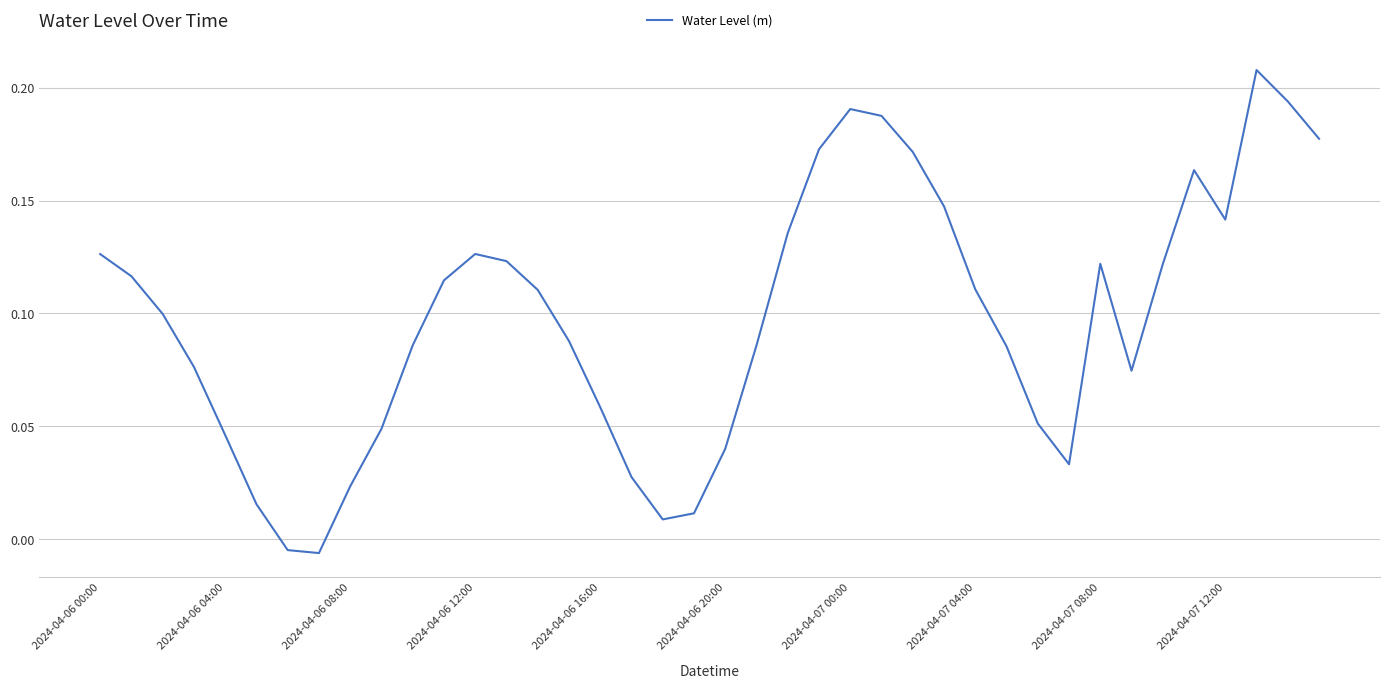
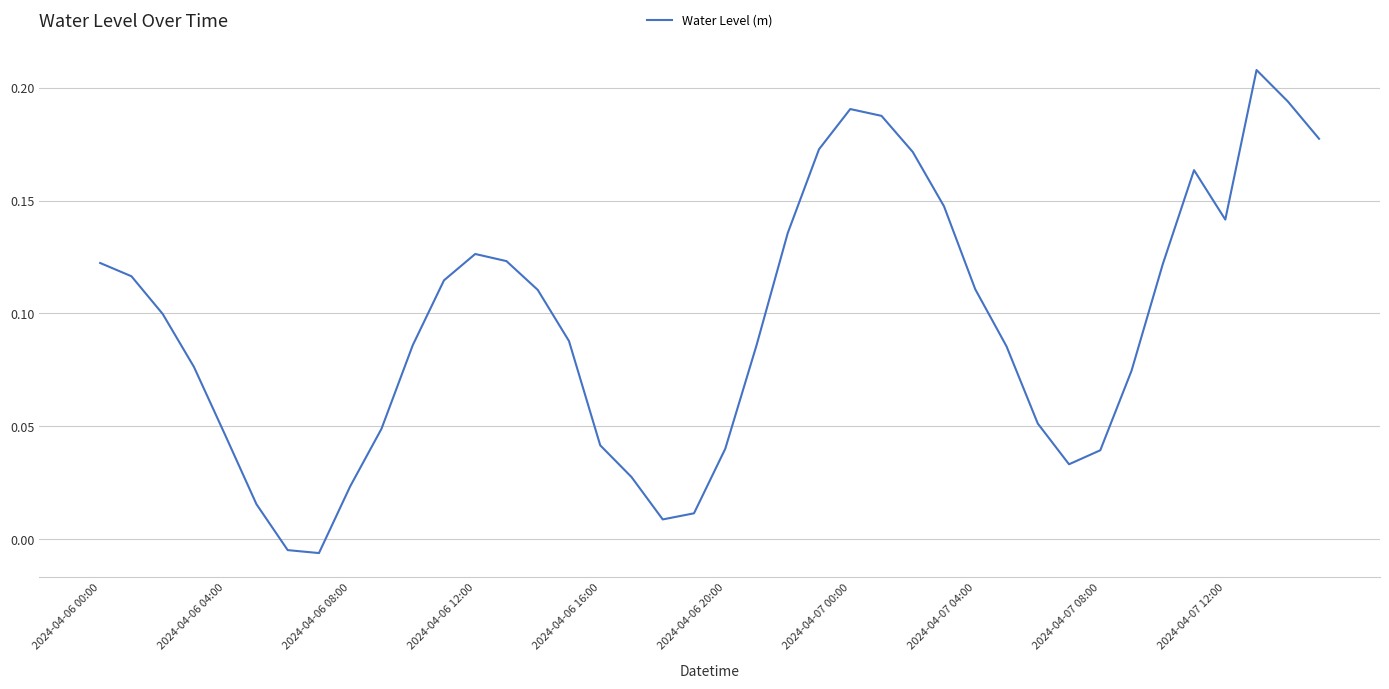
  {
-   "2024-04-06 00:00": 0.126,
+   "2024-04-06 00:00": 0.122,
    "2024-04-06 04:00": 0.046,
    "2024-04-06 08:00": 0.023,
    "2024-04-06 12:00": 0.126,
-   "2024-04-06 16:00": 0.058,
+   "2024-04-06 16:00": 0.042,
    "2024-04-06 20:00": 0.040,
    "2024-04-07 00:00": 0.191,
    "2024-04-07 04:00": 0.111,
-   "2024-04-07 08:00": 0.122,
+   "2024-04-07 08:00": 0.039,
    "2024-04-07 12:00": 0.142
  }
